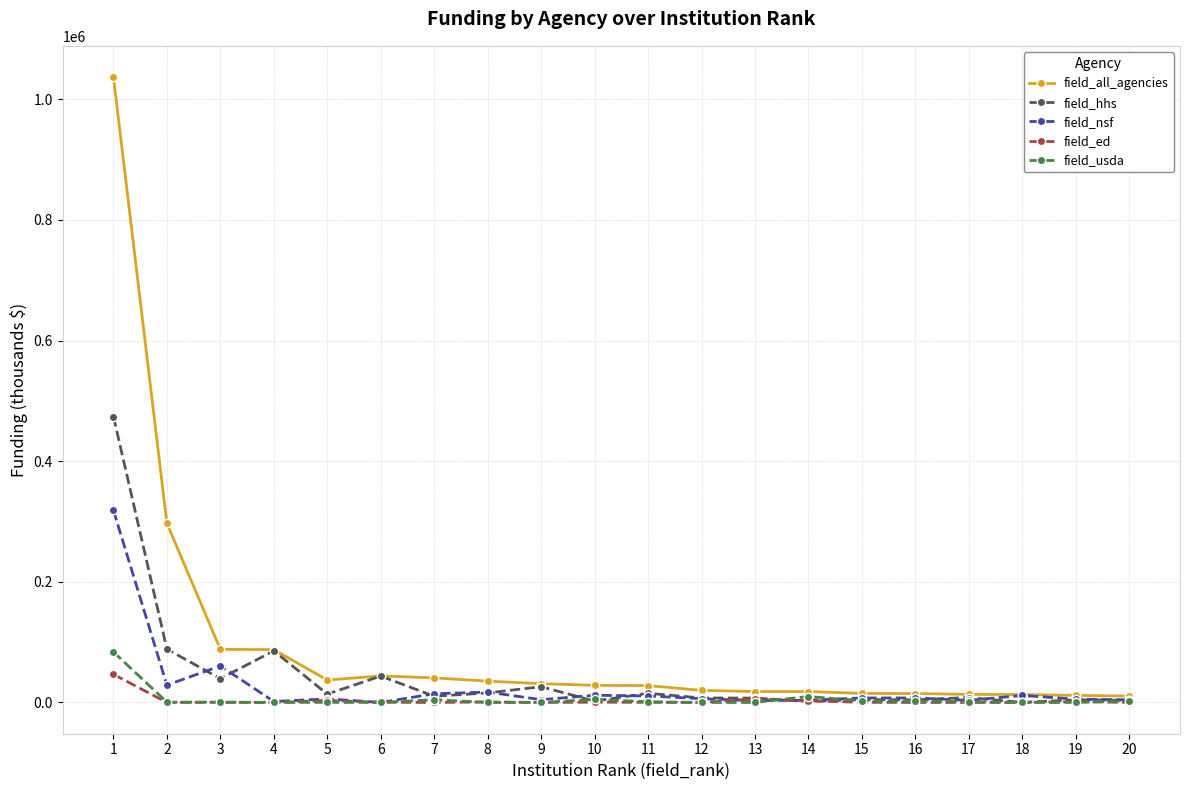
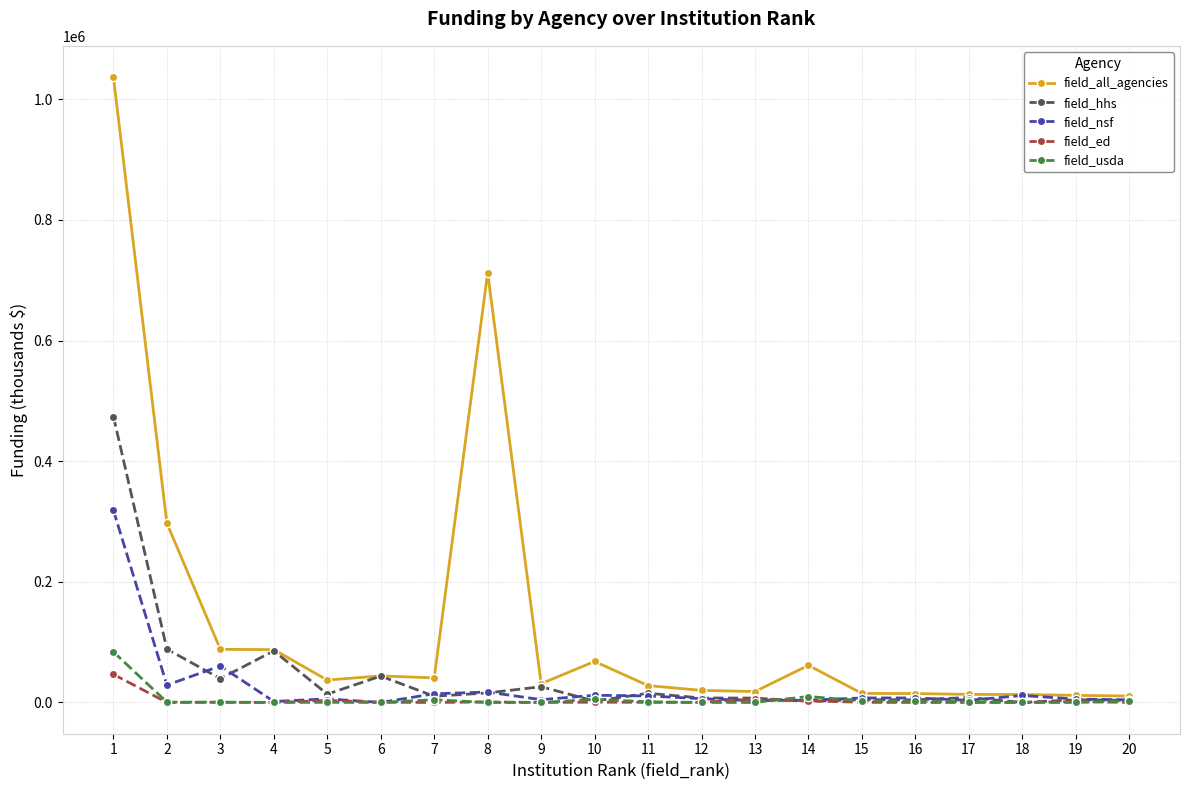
  {
    "field_all_agencies": {
      "1": 1040000,
      "2": 300000,
      "3": 90000,
      "5": 40000,
      "7": 40000,
-     "8": 40000,
+     "8": 710000,
      "9": 30000,
-     "10": 30000,
+     "10": 70000,
      "11": 30000,
      "12": 20000,
      "13": 20000,
-     "14": 20000,
+     "14": 60000,
      "15": 20000,
      "16": 10000,
      "17": 10000,
      "19": 10000,
      "20": 10000
    },
    "field_nsf": {
      "1": 320000,
      "2": 30000,
      "3": 60000,
      "9": 0,
      "10": 10000,
      "11": 10000
    },
    "field_ed": {
      "1": 50000,
      "7": 0
    }
  }
